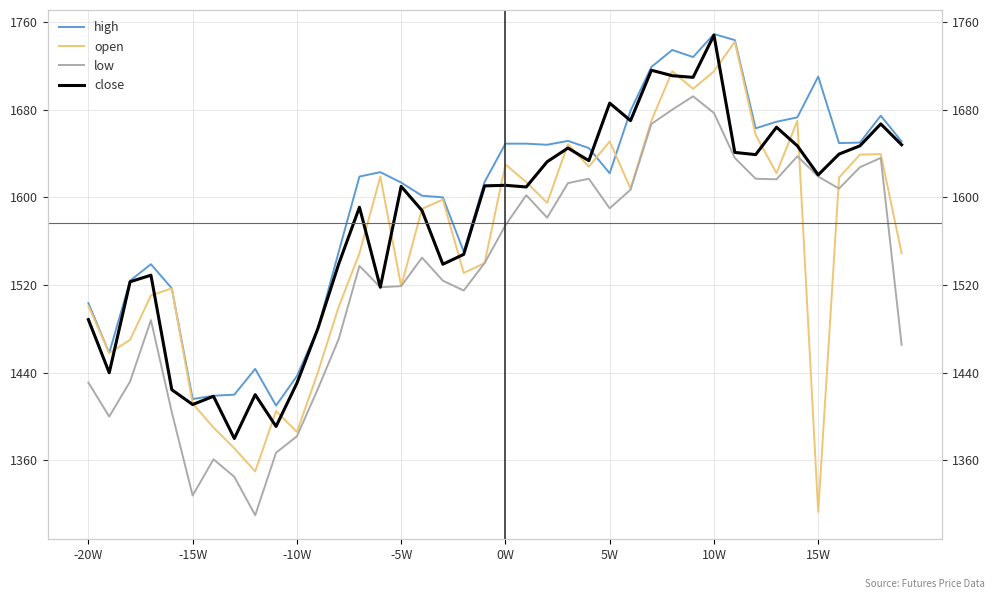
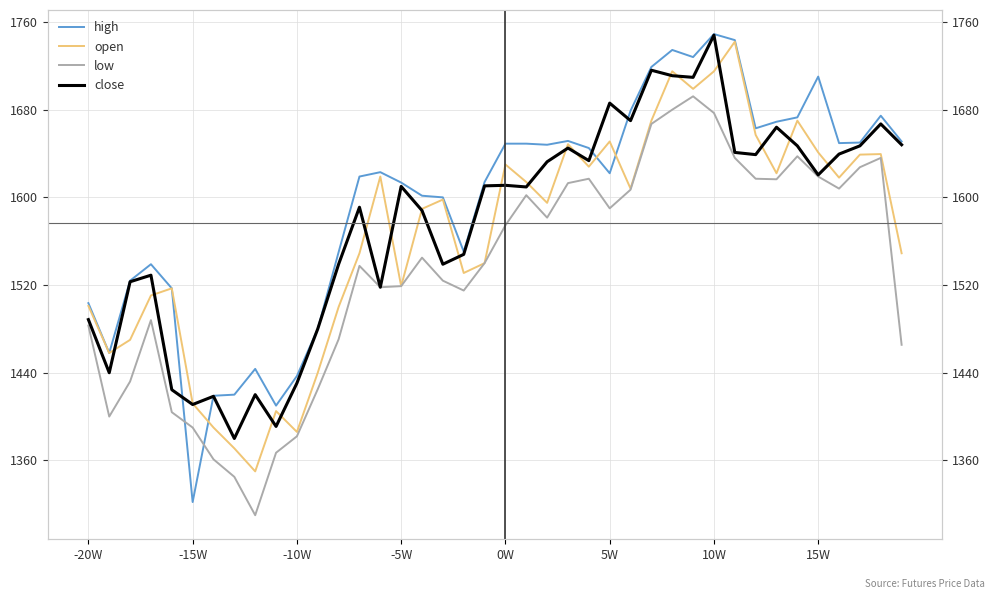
  {
    "high": {
      "-20W": 1504,
-     "-15W": 1416,
+     "-15W": 1322,
      "-10W": 1437,
      "-5W": 1614,
      "0W": 1649,
      "5W": 1622,
      "15W": 1710
    },
    "open": {
      "-20W": 1501,
      "-10W": 1386,
      "0W": 1630,
      "5W": 1651,
      "10W": 1715,
-     "15W": 1313
+     "15W": 1641
    },
    "low": {
-     "-20W": 1431,
-     "-15W": 1328,
+     "-20W": 1483,
+     "-15W": 1390,
      "-10W": 1382,
      "0W": 1575,
      "5W": 1590,
      "10W": 1677
    },
    "close": {
      "-20W": 1489,
      "-10W": 1431,
      "-5W": 1610,
      "0W": 1611,
      "5W": 1686
    }
  }
